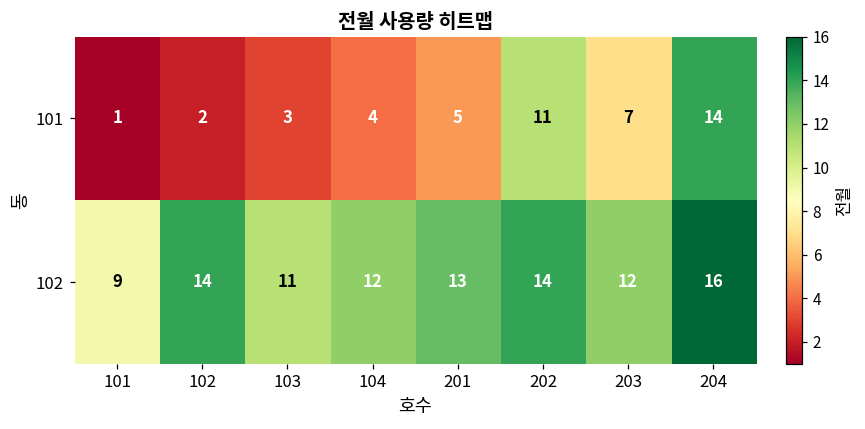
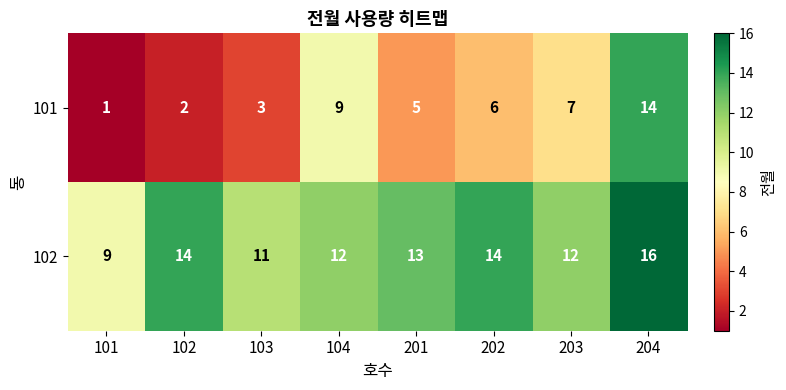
  {
    "101": {
      "101": 1,
      "102": 2,
      "103": 3,
-     "104": 4,
+     "104": 9,
      "201": 5,
-     "202": 11,
+     "202": 6,
      "203": 7,
      "204": 14
    },
    "102": {
      "101": 9,
      "102": 14,
      "103": 11,
      "104": 12,
      "201": 13,
      "202": 14,
      "203": 12,
      "204": 16
    }
  }
